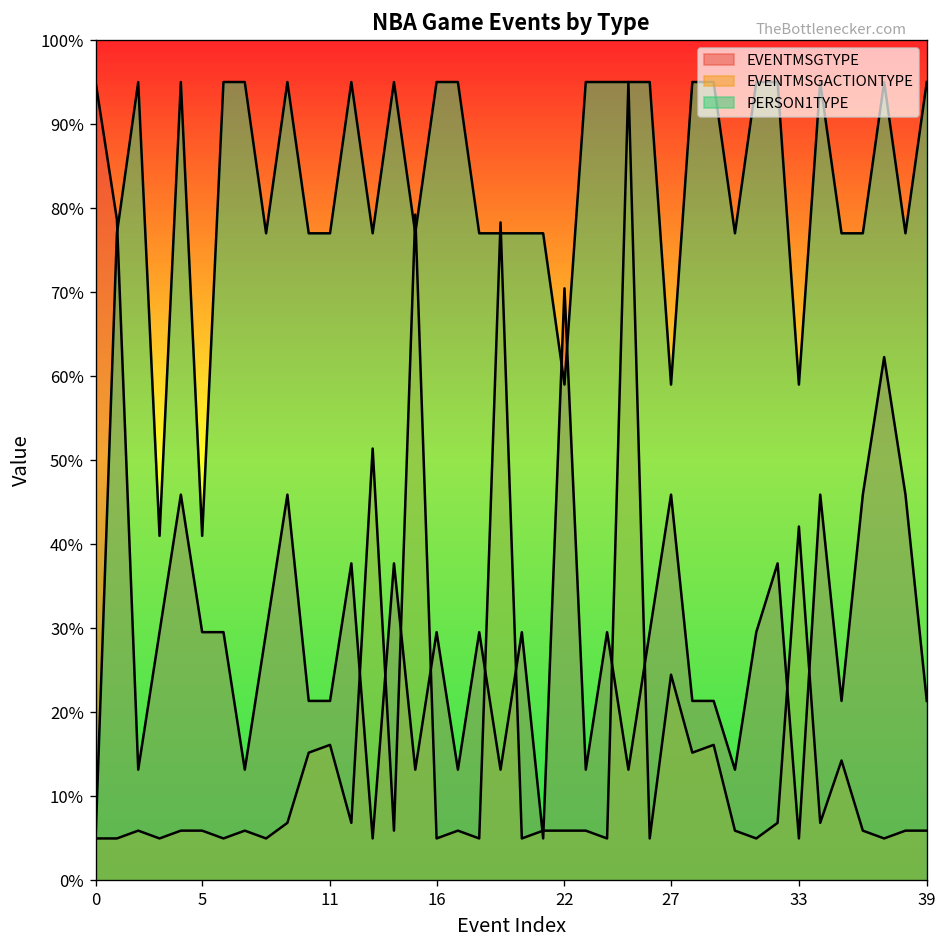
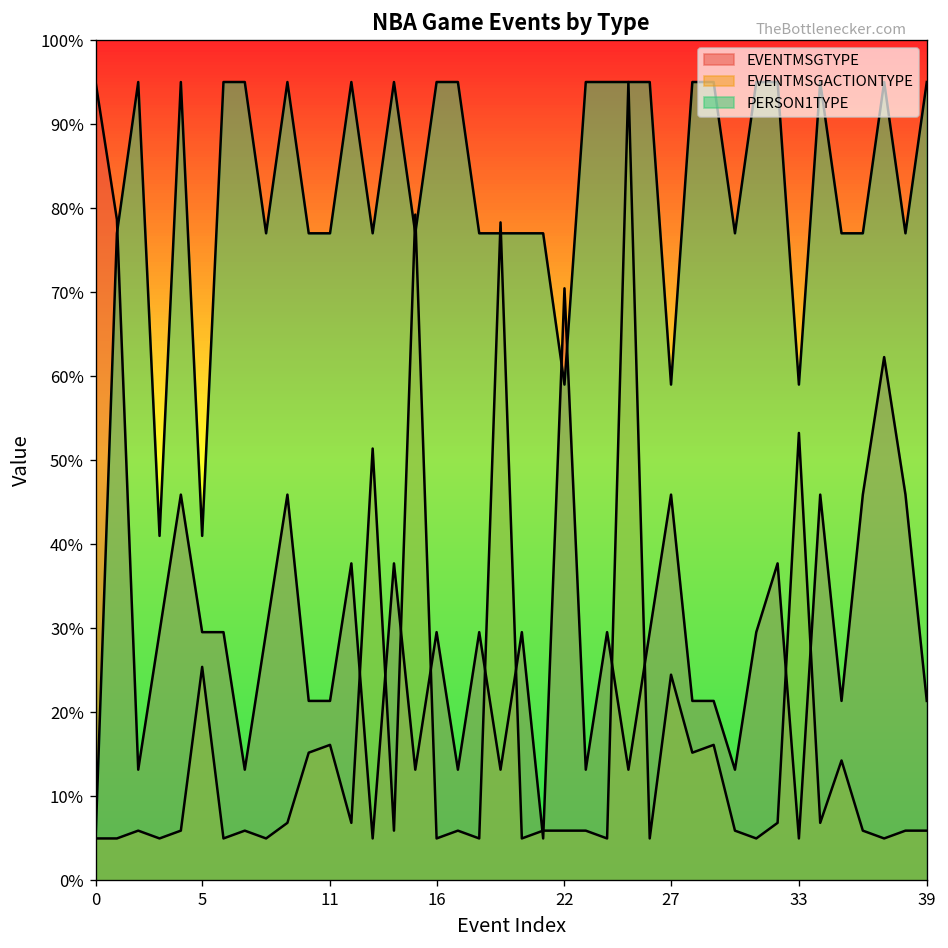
  {
    "EVENTMSGTYPE": {
      "0": "95%",
      "5": "30%",
      "11": "21%",
      "16": "30%",
      "22": "70%",
      "27": "46%",
      "33": "5%",
      "39": "21%"
    },
    "EVENTMSGACTIONTYPE": {
-     "5": "6%",
+     "5": "25%",
      "11": "16%",
      "16": "5%",
      "22": "6%",
      "27": "24%",
-     "33": "42%",
+     "33": "53%",
      "39": "6%"
    },
    "PERSON1TYPE": {
      "5": "41%",
      "11": "77%",
      "16": "95%",
      "22": "59%",
      "27": "59%",
      "33": "59%",
      "39": "95%"
    }
  }
